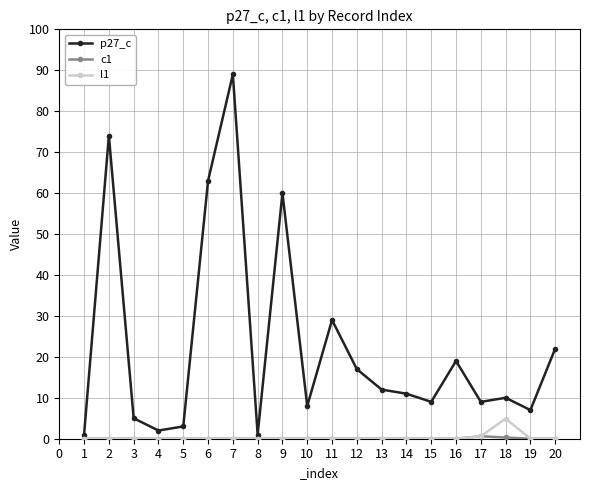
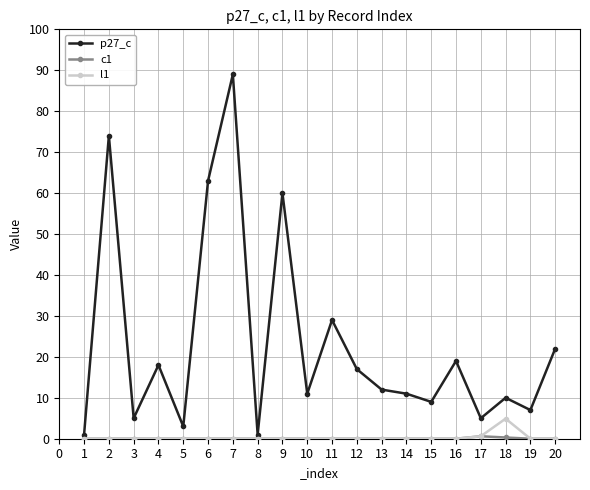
  {
    "p27_c": {
      "1": 1,
      "2": 74,
      "3": 5,
-     "4": 2,
+     "4": 18,
      "5": 3,
      "6": 63,
      "7": 89,
      "8": 1,
      "9": 60,
-     "10": 8,
+     "10": 11,
      "11": 29,
      "12": 17,
      "13": 12,
      "14": 11,
      "15": 9,
      "16": 19,
-     "17": 9,
+     "17": 5,
      "18": 10,
      "19": 7,
      "20": 22
    },
    "c1": {
      "18": 0
    },
    "l1": {
      "18": 5
    }
  }
